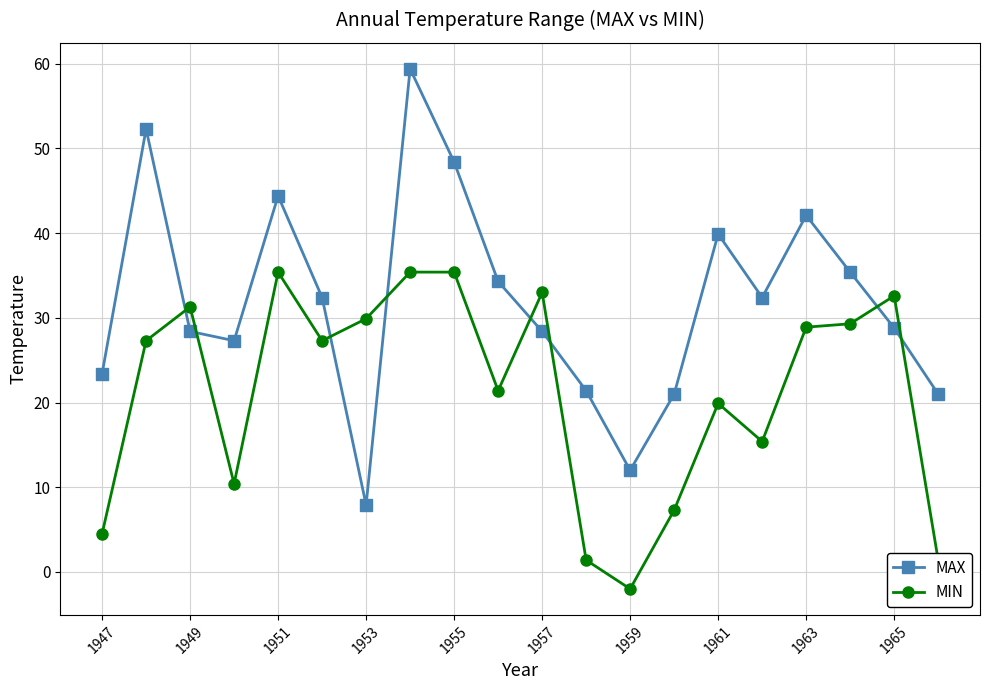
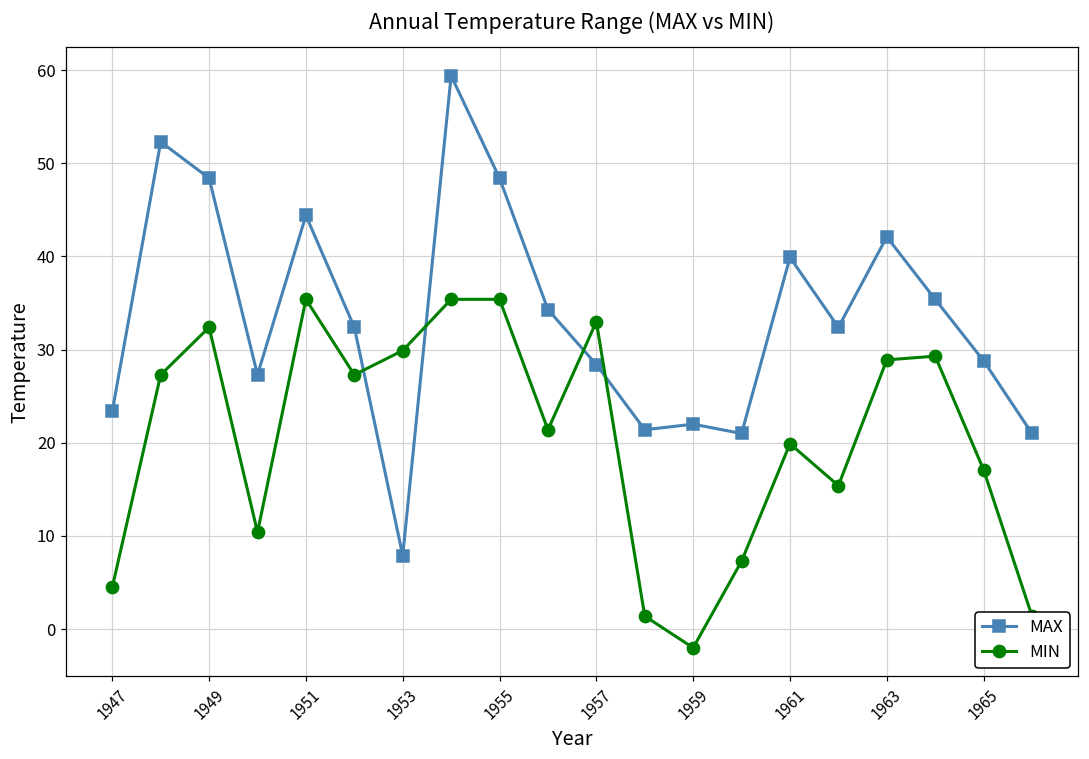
  {
    "MAX": {
      "1947": 23,
-     "1949": 28,
+     "1949": 48,
      "1951": 44,
      "1953": 8,
      "1955": 48,
      "1957": 28,
-     "1959": 12,
+     "1959": 22,
      "1961": 40,
      "1963": 42,
      "1965": 29
    },
    "MIN": {
      "1947": 5,
-     "1949": 31,
+     "1949": 32,
      "1951": 35,
      "1953": 30,
      "1955": 35,
      "1957": 33,
      "1959": -2,
      "1961": 20,
      "1963": 29,
-     "1965": 33
+     "1965": 17
    }
  }
